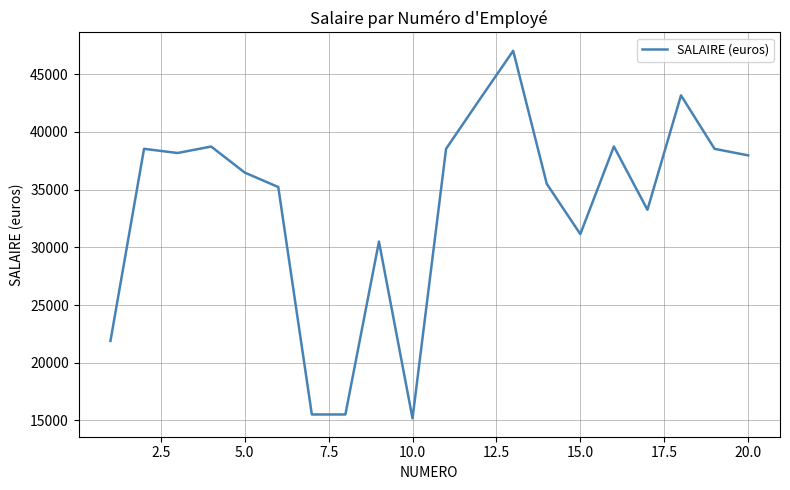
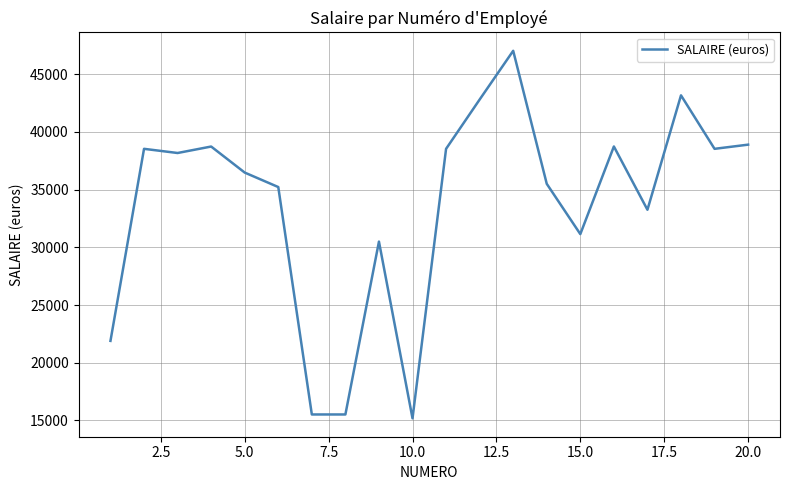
  {
    "5.0": 36500,
    "10.0": 15200,
    "15.0": 31100,
-   "20.0": 38000
+   "20.0": 38900
  }
